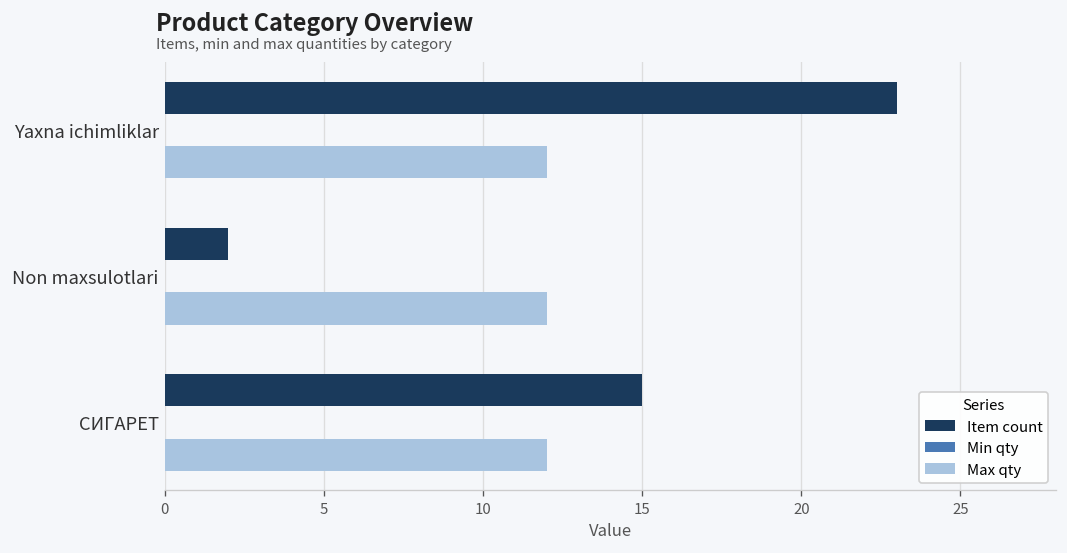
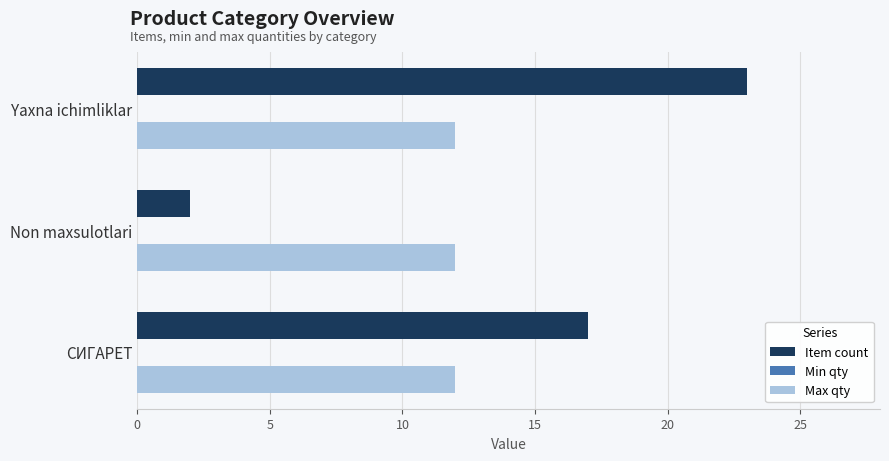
  {
    "Item count": {
      "Yaxna ichimliklar": 23,
      "Non maxsulotlari": 2,
-     "СИГАРЕТ": 15
+     "СИГАРЕТ": 17
    },
    "Min qty": {
      "Yaxna ichimliklar": 0,
      "Non maxsulotlari": 0,
      "СИГАРЕТ": 0
    },
    "Max qty": {
      "Yaxna ichimliklar": 12,
      "Non maxsulotlari": 12,
      "СИГАРЕТ": 12
    }
  }
